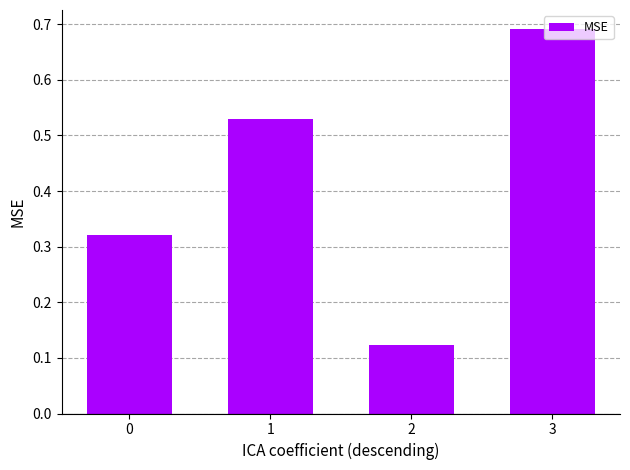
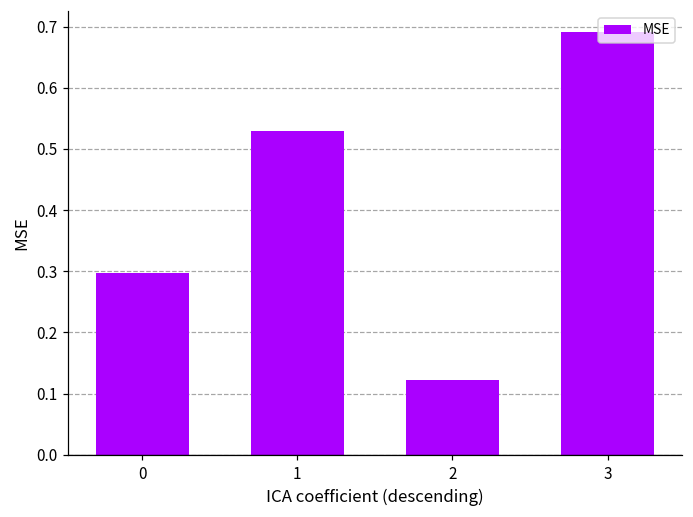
  {
-   "0": 0.32,
+   "0": 0.30,
    "1": 0.53,
    "2": 0.12
  }
